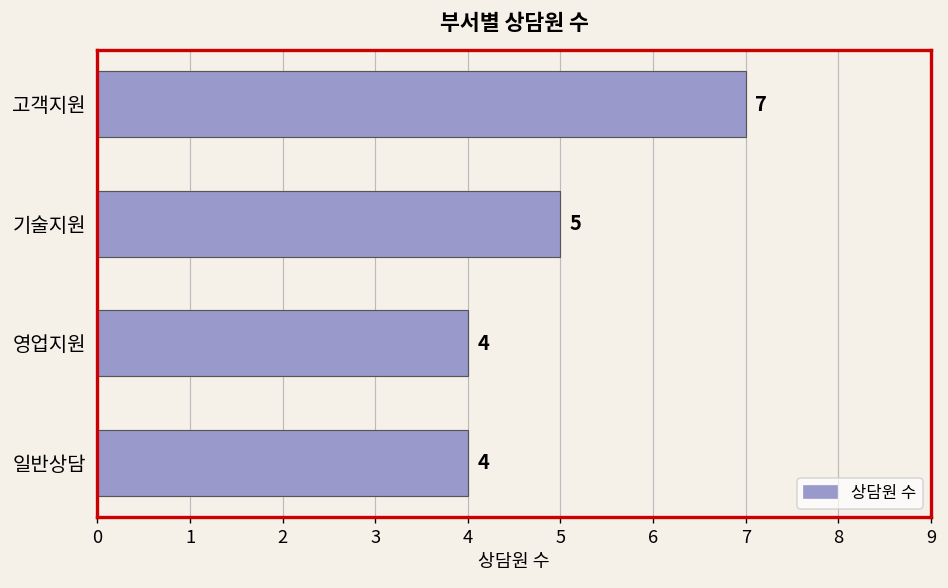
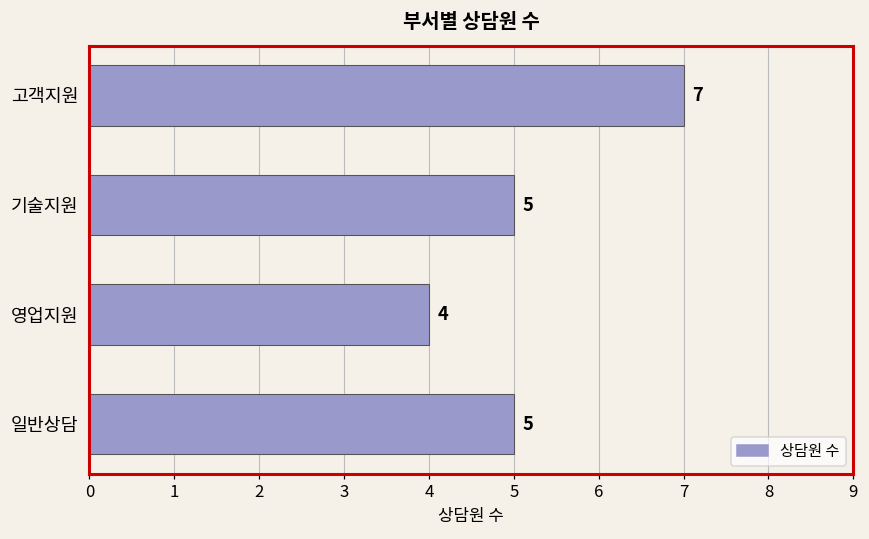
  {
    "고객지원": 7,
    "기술지원": 5,
    "영업지원": 4,
-   "일반상담": 4
+   "일반상담": 5
  }
